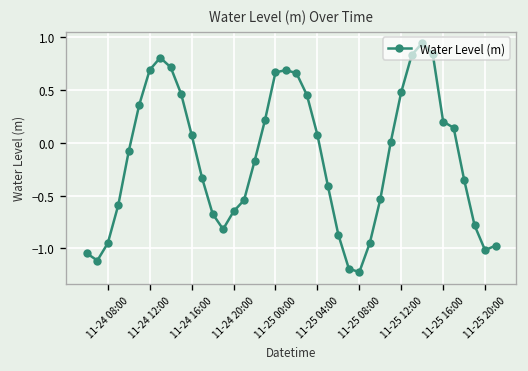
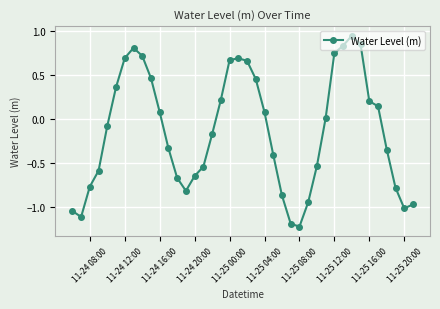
  {
-   "11-24 08:00": -1.0,
+   "11-24 08:00": -0.8,
    "11-24 12:00": 0.7,
    "11-24 16:00": 0.1,
    "11-24 20:00": -0.7,
    "11-25 00:00": 0.7,
    "11-25 04:00": 0.1,
    "11-25 08:00": -1.2,
-   "11-25 12:00": 0.5,
+   "11-25 12:00": 0.7,
    "11-25 16:00": 0.2,
    "11-25 20:00": -1.0
  }
